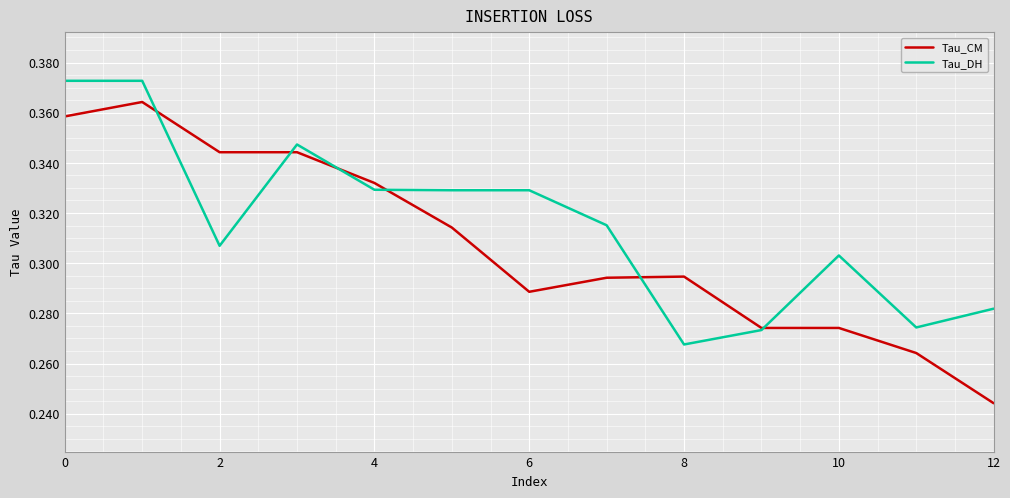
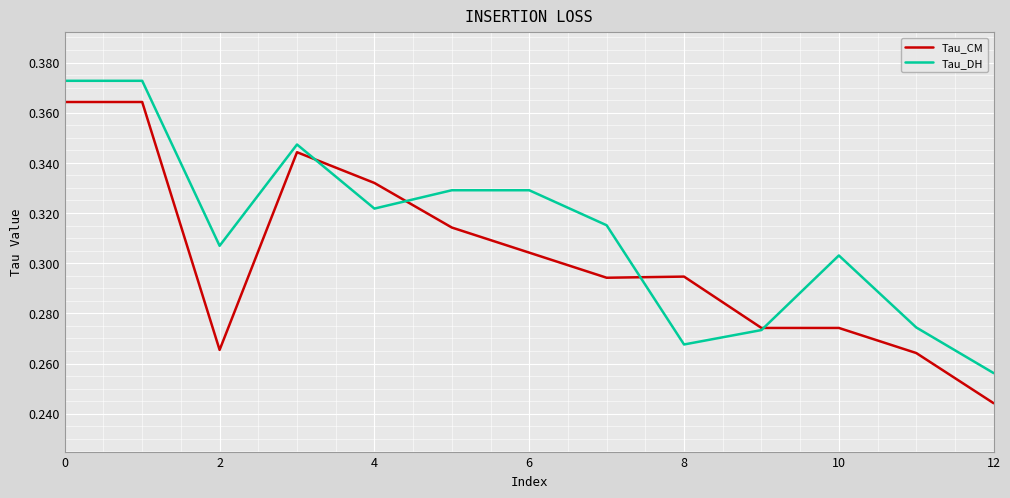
  {
    "Tau_CM": {
-     "0": 0.359,
-     "2": 0.344,
+     "0": 0.364,
+     "2": 0.265,
      "4": 0.332,
-     "6": 0.289,
+     "6": 0.304,
      "8": 0.295,
      "10": 0.274,
      "12": 0.244
    },
    "Tau_DH": {
      "0": 0.373,
      "2": 0.307,
-     "4": 0.329,
+     "4": 0.322,
      "6": 0.329,
      "8": 0.268,
      "10": 0.303,
-     "12": 0.282
+     "12": 0.256
    }
  }
